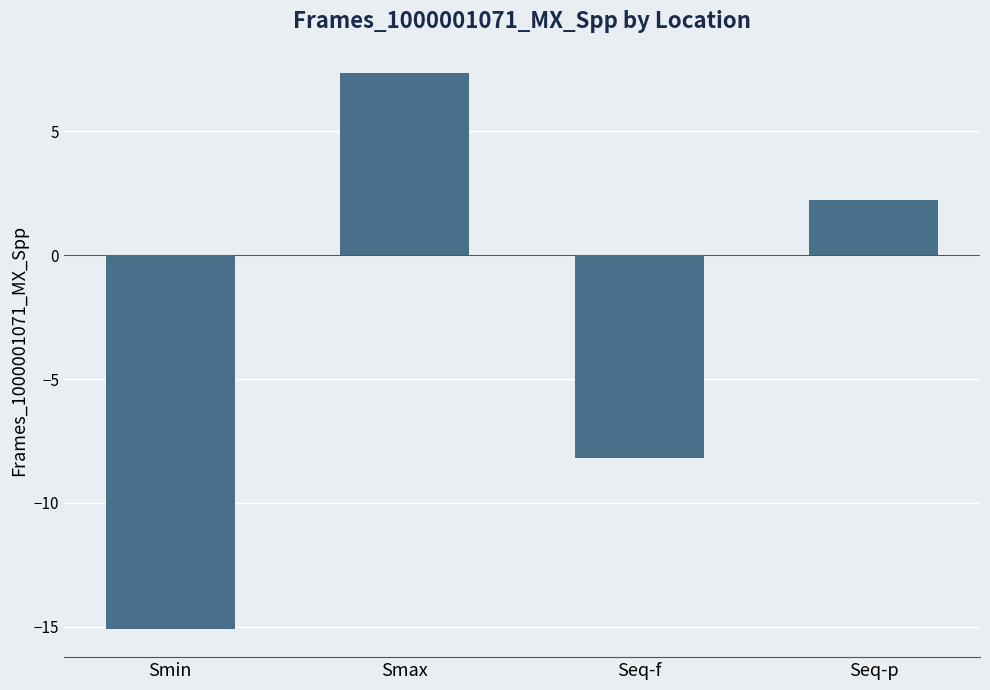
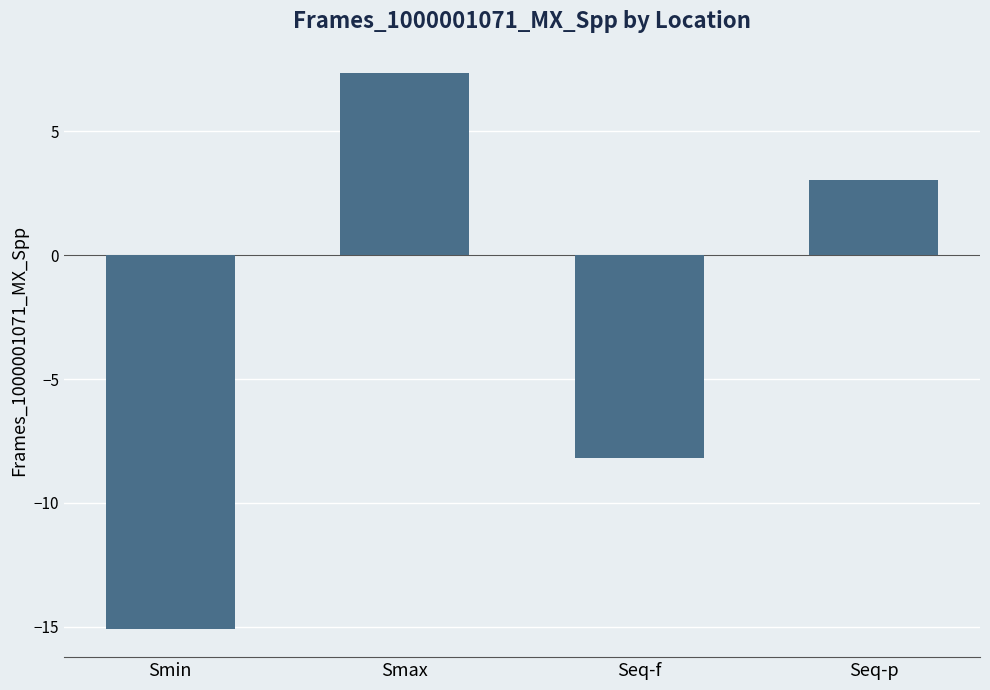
  {
    "Smin": -15.1,
    "Smax": 7.4,
    "Seq-f": -8.2,
-   "Seq-p": 2.2
+   "Seq-p": 3.0
  }
